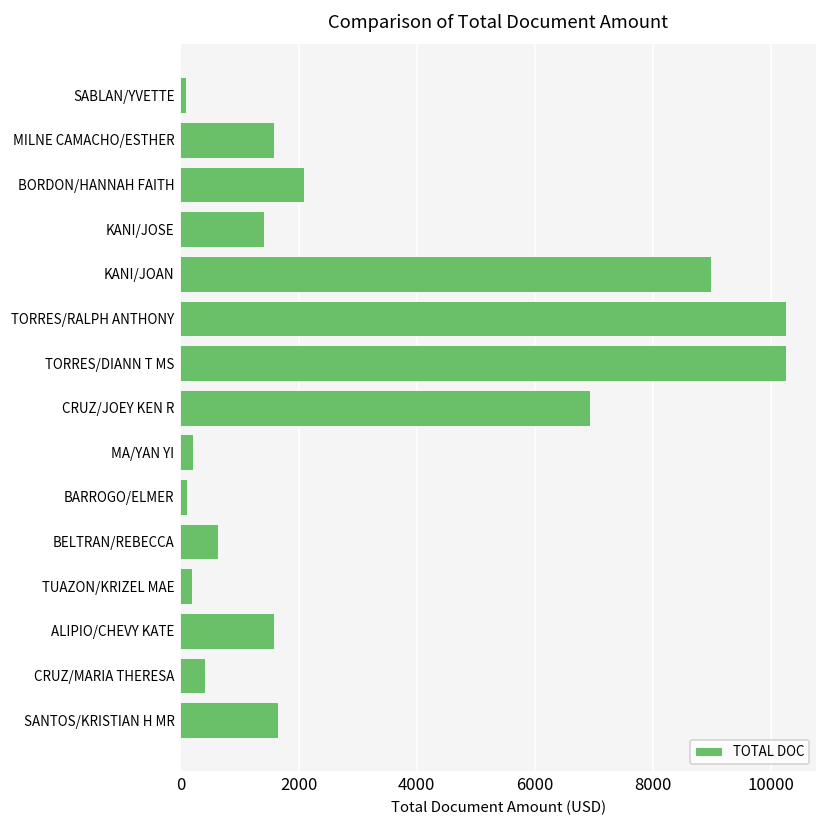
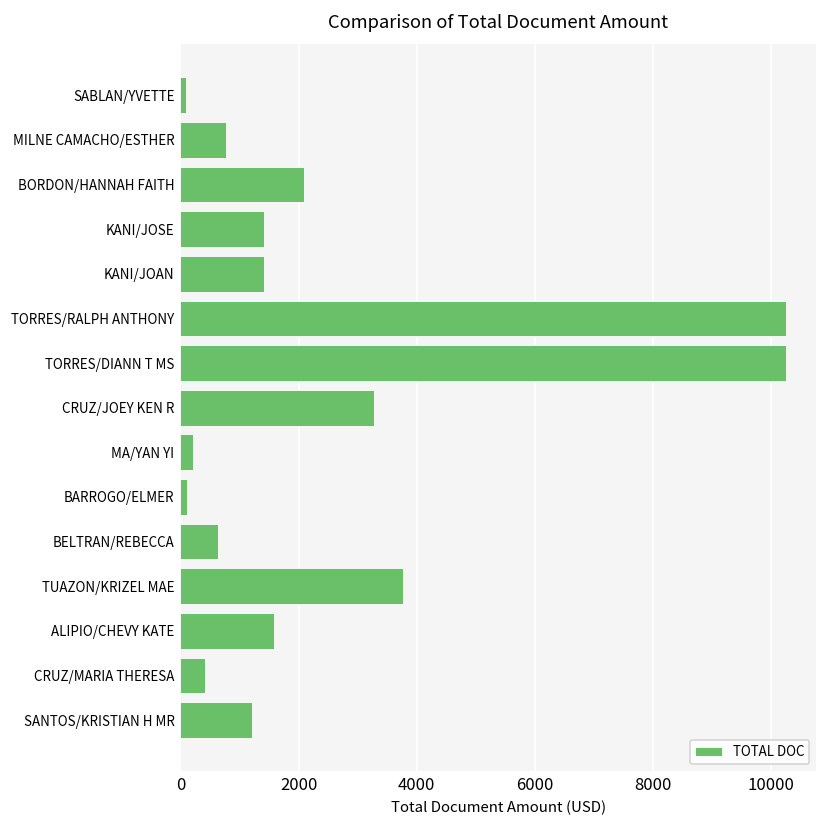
  {
    "SABLAN/YVETTE": 100,
-   "MILNE CAMACHO/ESTHER": 1600,
+   "MILNE CAMACHO/ESTHER": 800,
    "BORDON/HANNAH FAITH": 2100,
    "KANI/JOSE": 1400,
-   "KANI/JOAN": 9000,
+   "KANI/JOAN": 1400,
    "TORRES/RALPH ANTHONY": 10300,
    "TORRES/DIANN T MS": 10300,
-   "CRUZ/JOEY KEN R": 6900,
+   "CRUZ/JOEY KEN R": 3300,
    "MA/YAN YI": 200,
    "BARROGO/ELMER": 100,
    "BELTRAN/REBECCA": 600,
-   "TUAZON/KRIZEL MAE": 200,
+   "TUAZON/KRIZEL MAE": 3800,
    "ALIPIO/CHEVY KATE": 1600,
    "CRUZ/MARIA THERESA": 400,
-   "SANTOS/KRISTIAN H MR": 1600
+   "SANTOS/KRISTIAN H MR": 1200
  }
